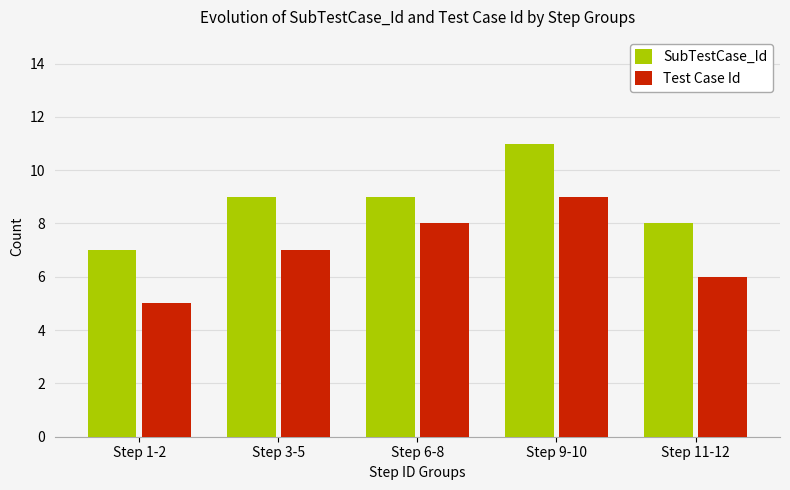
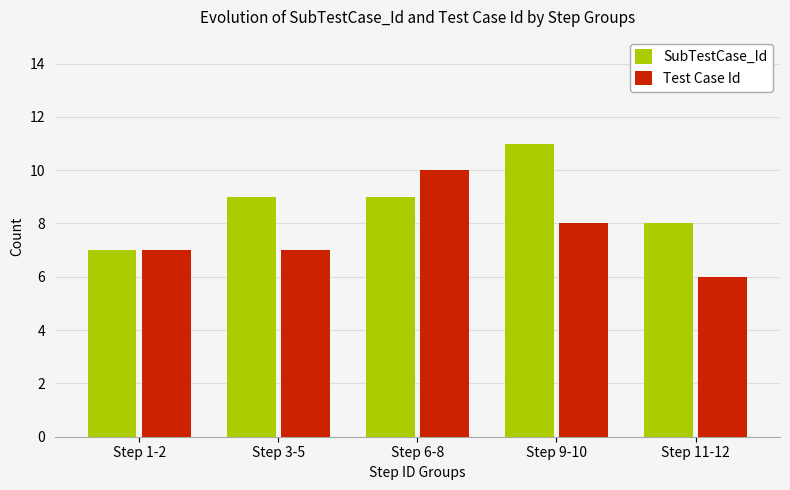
  {
    "SubTestCase_Id": {
      "Step 1-2": 7,
      "Step 3-5": 9,
      "Step 6-8": 9,
      "Step 9-10": 11,
      "Step 11-12": 8
    },
    "Test Case Id": {
-     "Step 1-2": 5,
+     "Step 1-2": 7,
      "Step 3-5": 7,
-     "Step 6-8": 8,
-     "Step 9-10": 9,
+     "Step 6-8": 10,
+     "Step 9-10": 8,
      "Step 11-12": 6
    }
  }
